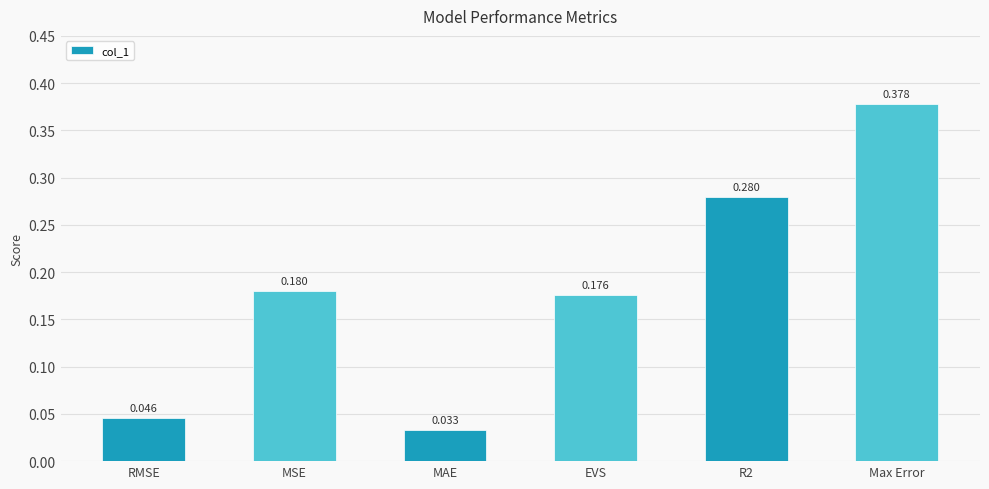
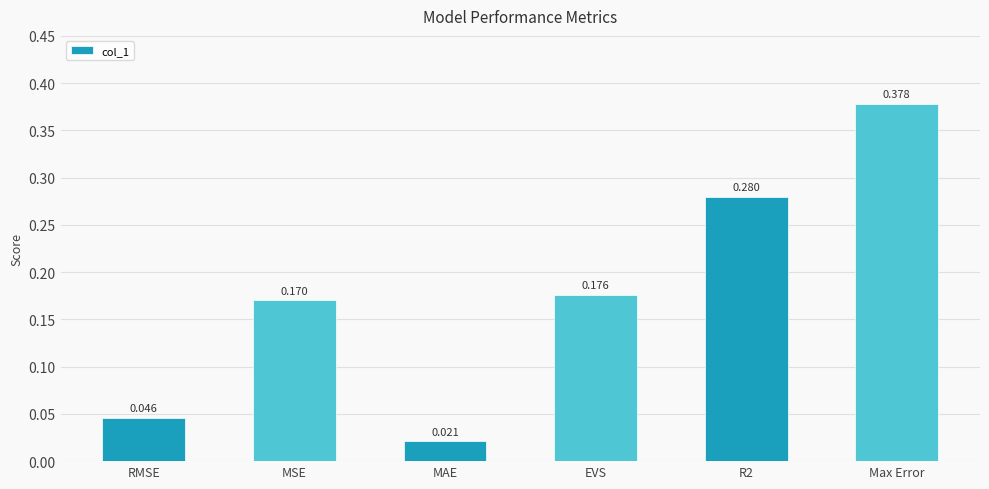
  {
    "RMSE": 0.046,
-   "MSE": 0.180,
-   "MAE": 0.033,
+   "MSE": 0.170,
+   "MAE": 0.021,
    "EVS": 0.176,
    "R2": 0.280,
    "Max Error": 0.378
  }
